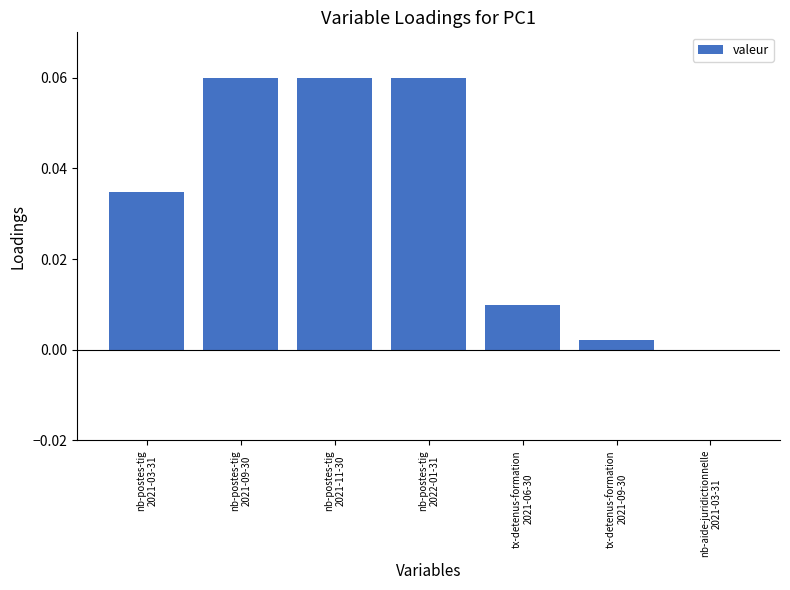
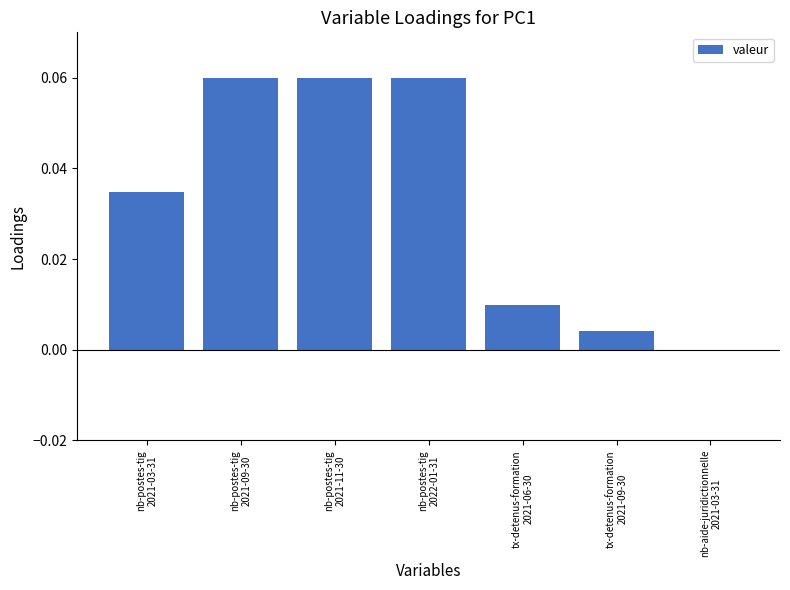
  {
    "nb-postes-tig 2021-03-31": 0.035,
    "nb-postes-tig 2021-09-30": 0.060,
    "nb-postes-tig 2021-11-30": 0.060,
    "nb-postes-tig 2022-01-31": 0.060,
    "tx-detenus-formation 2021-06-30": 0.010,
-   "tx-detenus-formation 2021-09-30": 0.002,
+   "tx-detenus-formation 2021-09-30": 0.004,
    "nb-aide-juridictionnelle 2021-03-31": 0.000
  }
